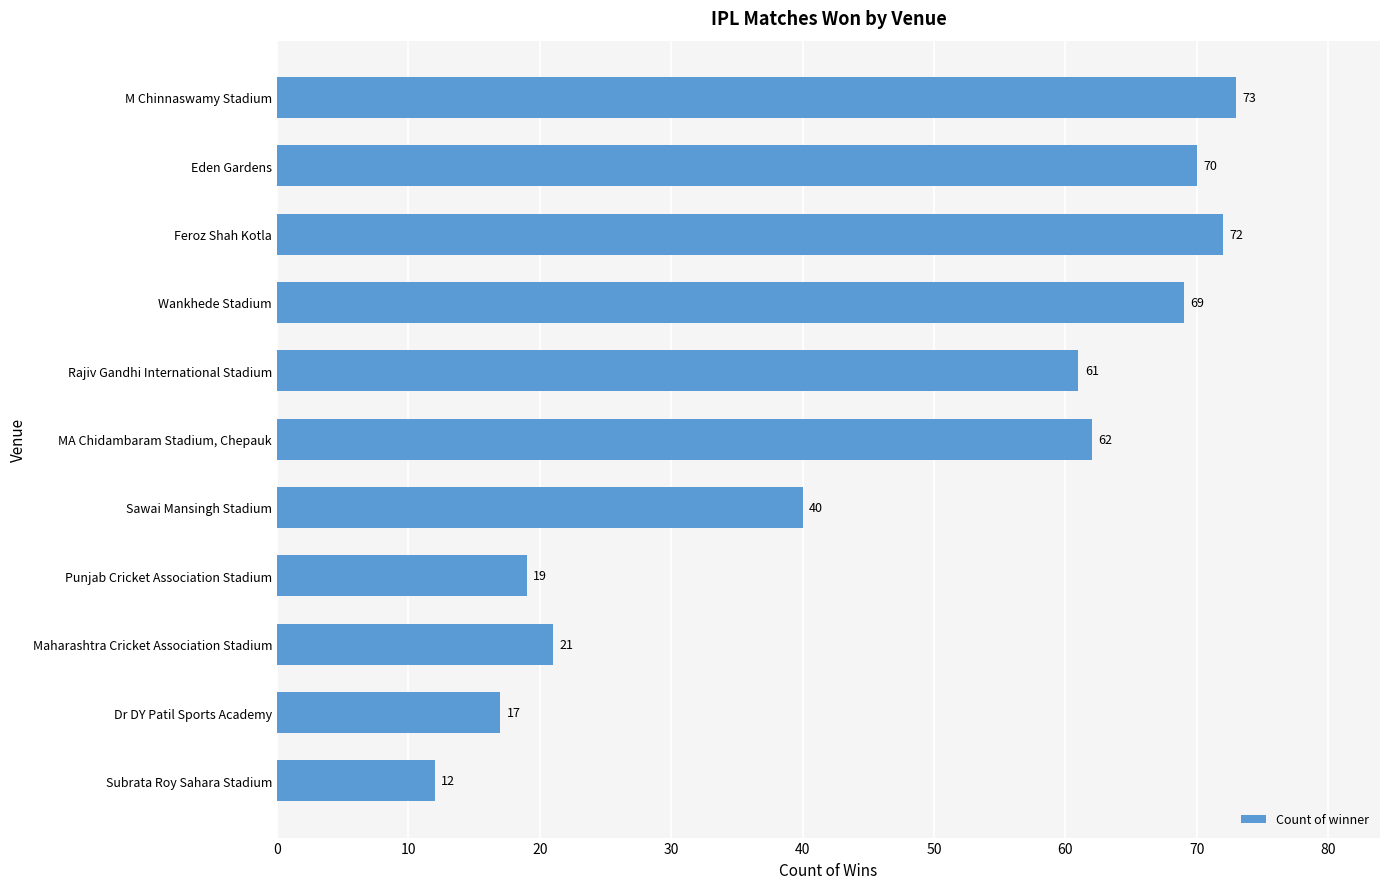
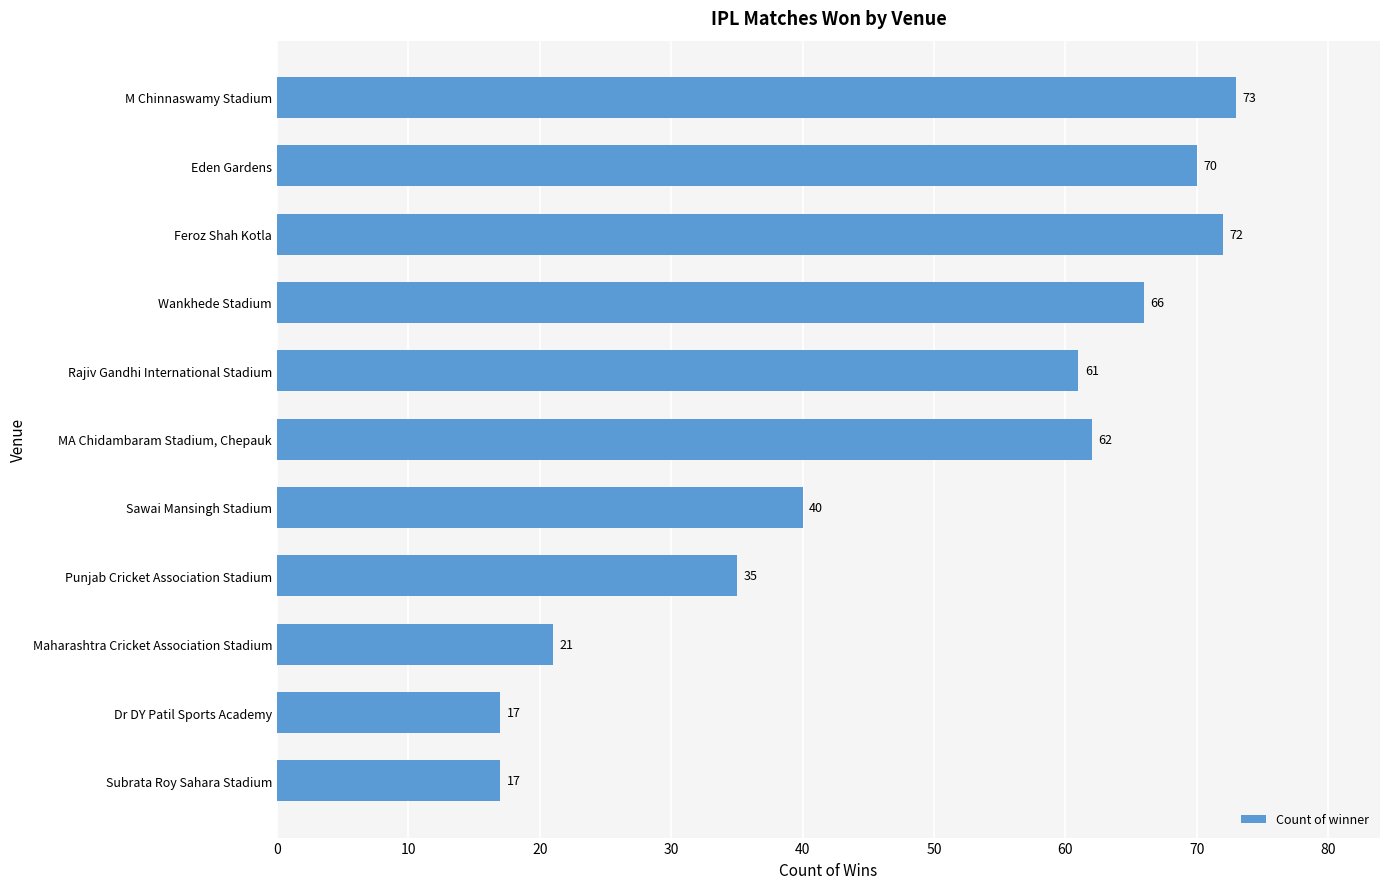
  {
    "M Chinnaswamy Stadium": 73,
    "Eden Gardens": 70,
    "Feroz Shah Kotla": 72,
-   "Wankhede Stadium": 69,
+   "Wankhede Stadium": 66,
    "Rajiv Gandhi International Stadium": 61,
    "MA Chidambaram Stadium, Chepauk": 62,
    "Sawai Mansingh Stadium": 40,
-   "Punjab Cricket Association Stadium": 19,
+   "Punjab Cricket Association Stadium": 35,
    "Maharashtra Cricket Association Stadium": 21,
    "Dr DY Patil Sports Academy": 17,
-   "Subrata Roy Sahara Stadium": 12
+   "Subrata Roy Sahara Stadium": 17
  }
